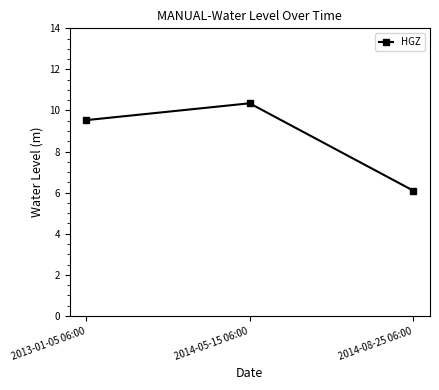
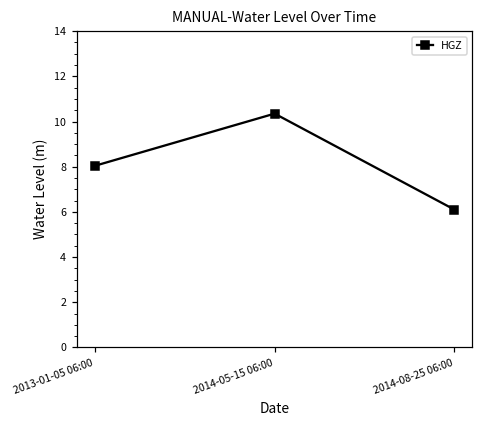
  {
-   "2013-01-05 06:00": 9.5,
+   "2013-01-05 06:00": 8.0,
    "2014-05-15 06:00": 10.4,
    "2014-08-25 06:00": 6.1
  }
